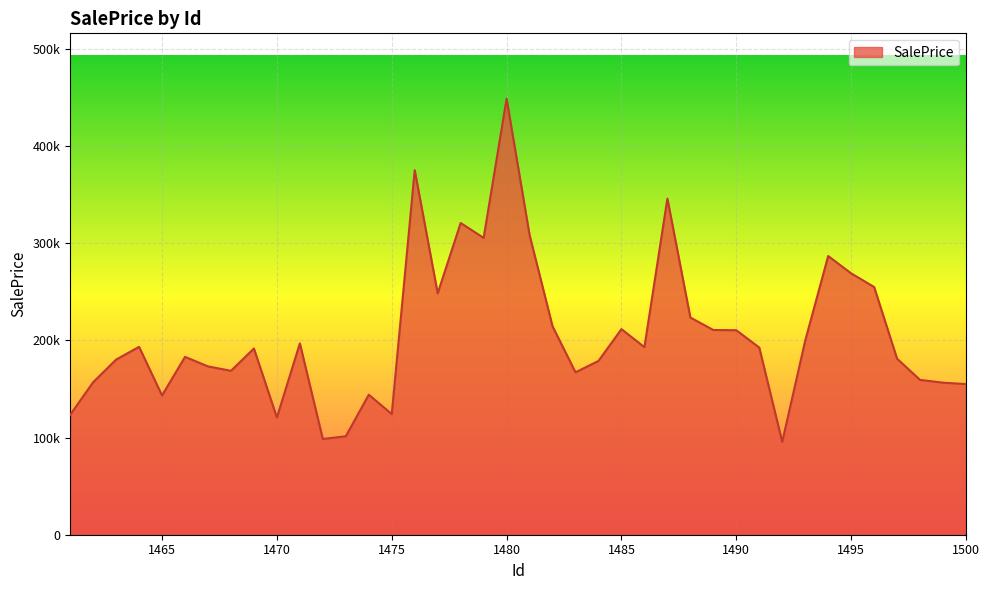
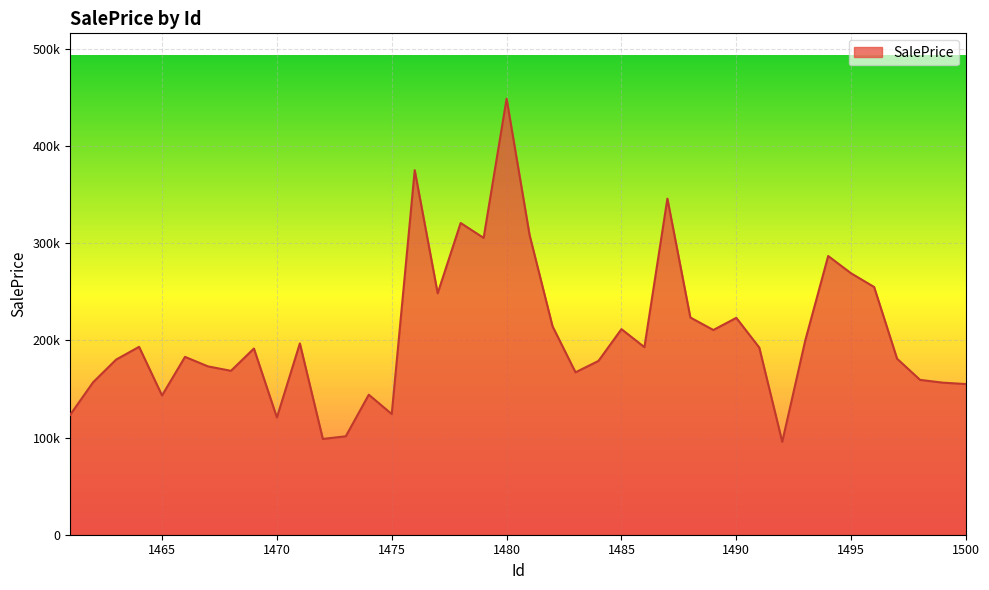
  {
    "1465": 140000,
    "1470": 120000,
    "1475": 120000,
    "1480": 450000,
    "1485": 210000,
-   "1490": 210000,
+   "1490": 220000,
    "1495": 270000,
    "1500": 160000
  }
